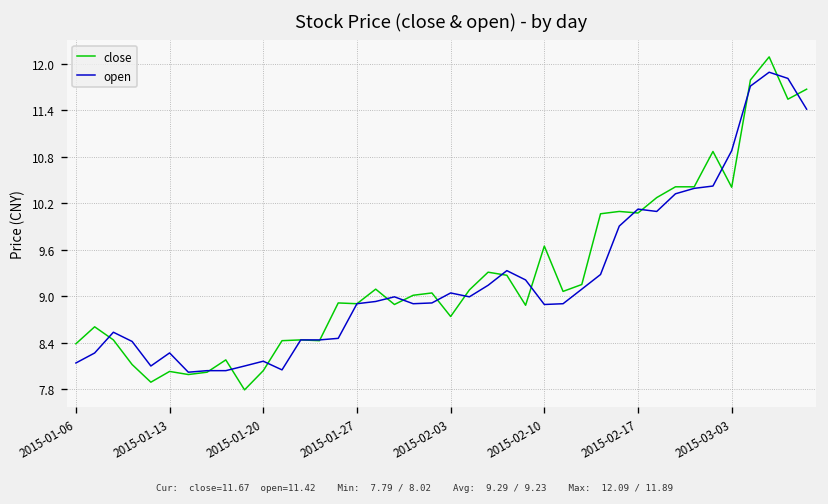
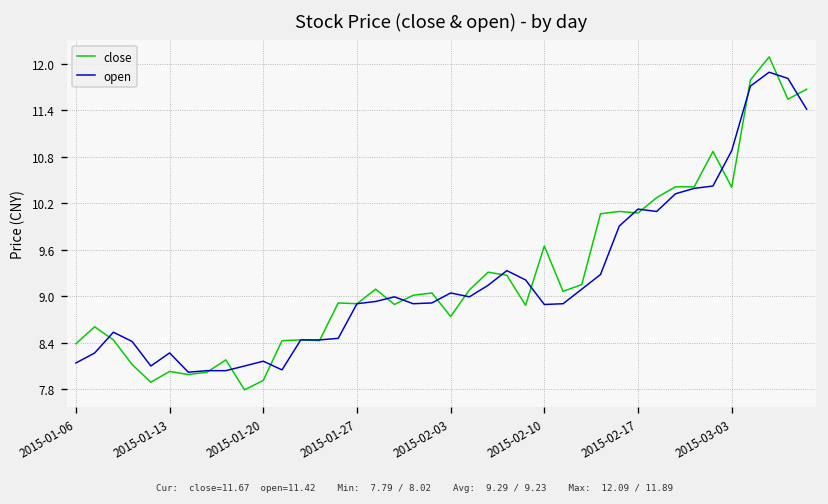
  {
    "close": {
      "2015-01-06": 8.4,
      "2015-01-13": 8.0,
-     "2015-01-20": 8.0,
+     "2015-01-20": 7.9,
      "2015-02-03": 8.7,
      "2015-02-10": 9.6,
      "2015-02-17": 10.1,
      "2015-03-03": 10.4
    },
    "open": {
      "2015-01-06": 8.1,
      "2015-01-13": 8.3,
      "2015-01-20": 8.2,
      "2015-02-03": 9.0,
      "2015-02-10": 8.9,
      "2015-02-17": 10.1,
      "2015-03-03": 10.9
    }
  }
